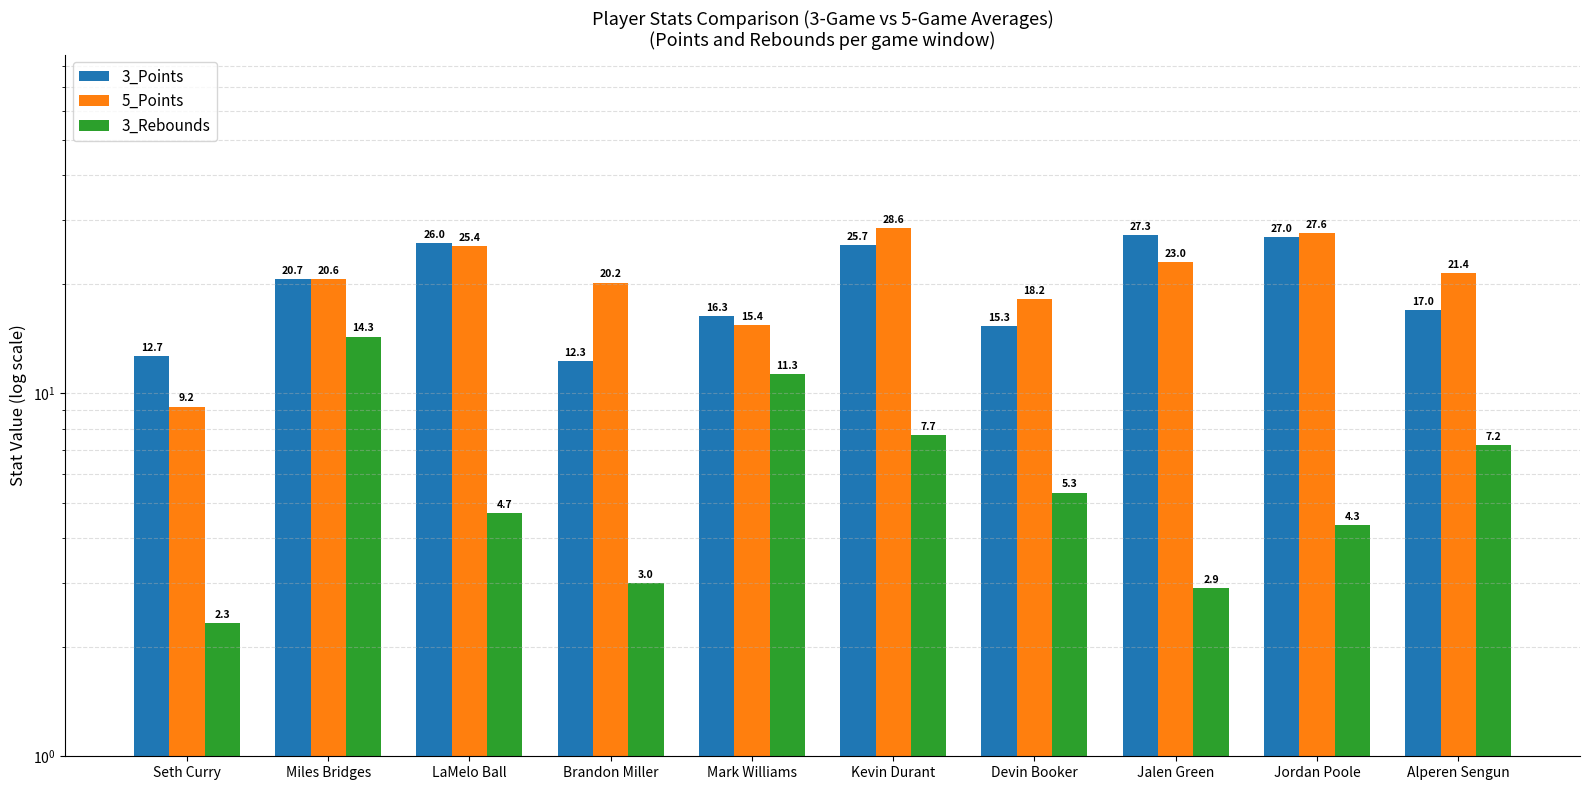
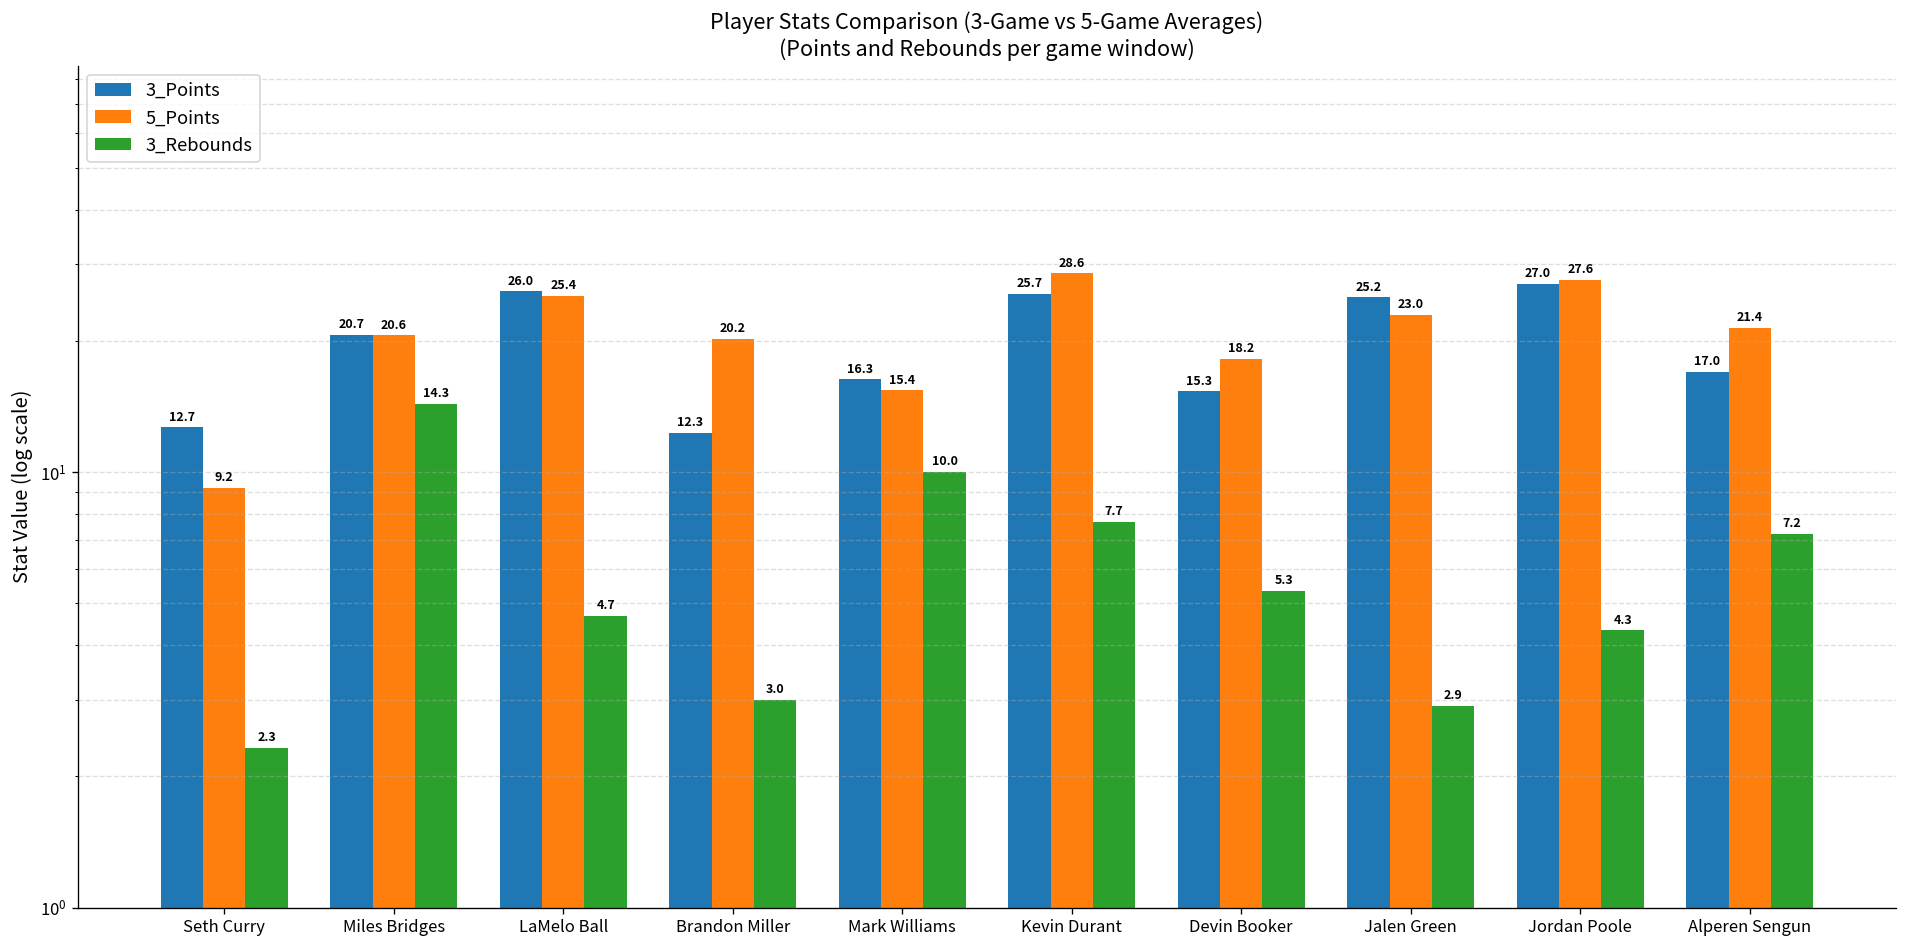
  {
    "3_Points": {
      "Seth Curry": 12.7,
      "Miles Bridges": 20.7,
      "LaMelo Ball": 26.0,
      "Brandon Miller": 12.3,
      "Mark Williams": 16.3,
      "Kevin Durant": 25.7,
      "Devin Booker": 15.3,
-     "Jalen Green": 27.3,
+     "Jalen Green": 25.2,
      "Jordan Poole": 27.0,
      "Alperen Sengun": 17.0
    },
    "5_Points": {
      "Seth Curry": 9.2,
      "Miles Bridges": 20.6,
      "LaMelo Ball": 25.4,
      "Brandon Miller": 20.2,
      "Mark Williams": 15.4,
      "Kevin Durant": 28.6,
      "Devin Booker": 18.2,
      "Jalen Green": 23.0,
      "Jordan Poole": 27.6,
      "Alperen Sengun": 21.4
    },
    "3_Rebounds": {
      "Seth Curry": 2.3,
      "Miles Bridges": 14.3,
      "LaMelo Ball": 4.7,
      "Brandon Miller": 3.0,
-     "Mark Williams": 11.3,
+     "Mark Williams": 10.0,
      "Kevin Durant": 7.7,
      "Devin Booker": 5.3,
      "Jalen Green": 2.9,
      "Jordan Poole": 4.3,
      "Alperen Sengun": 7.2
    }
  }
